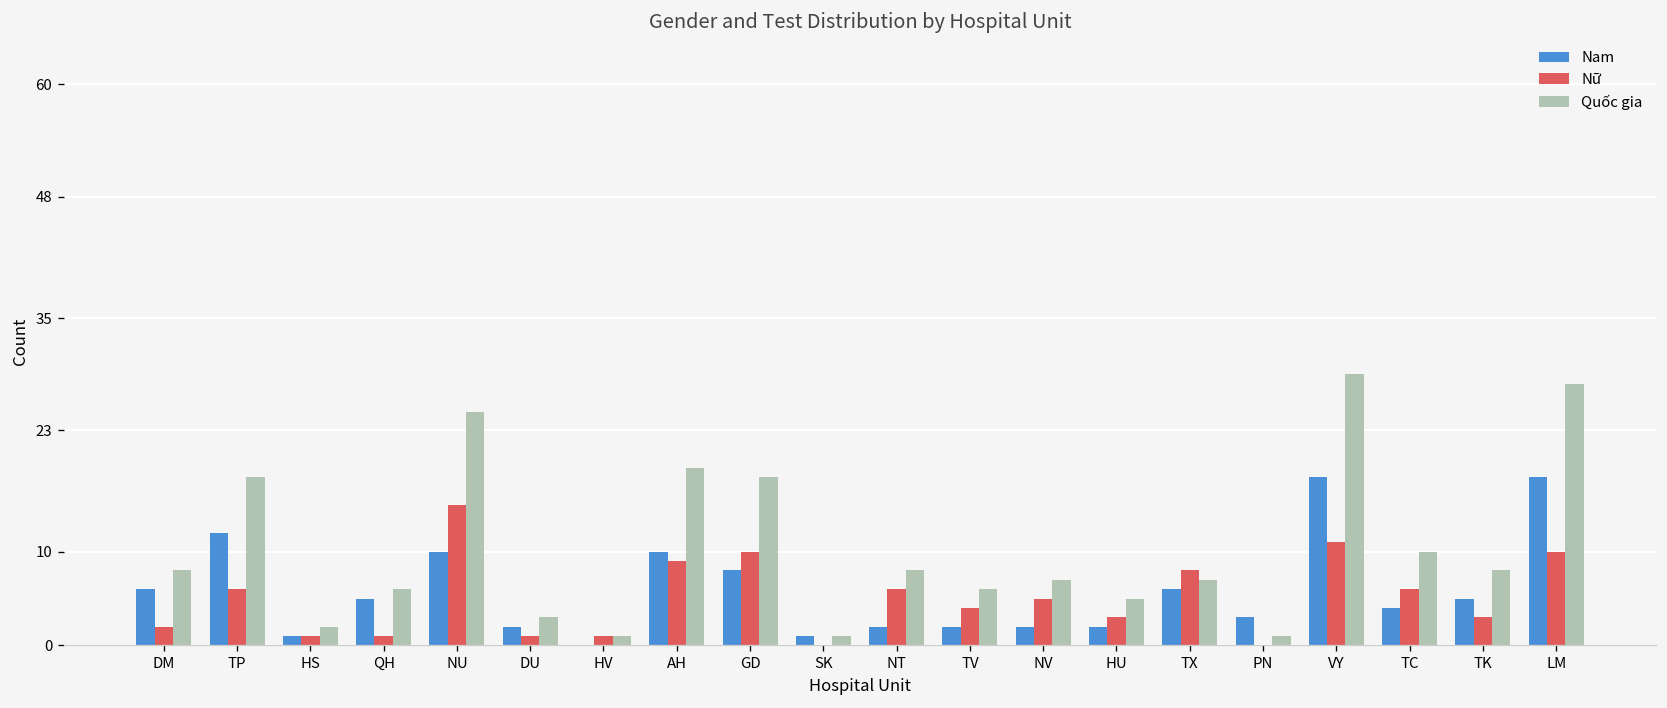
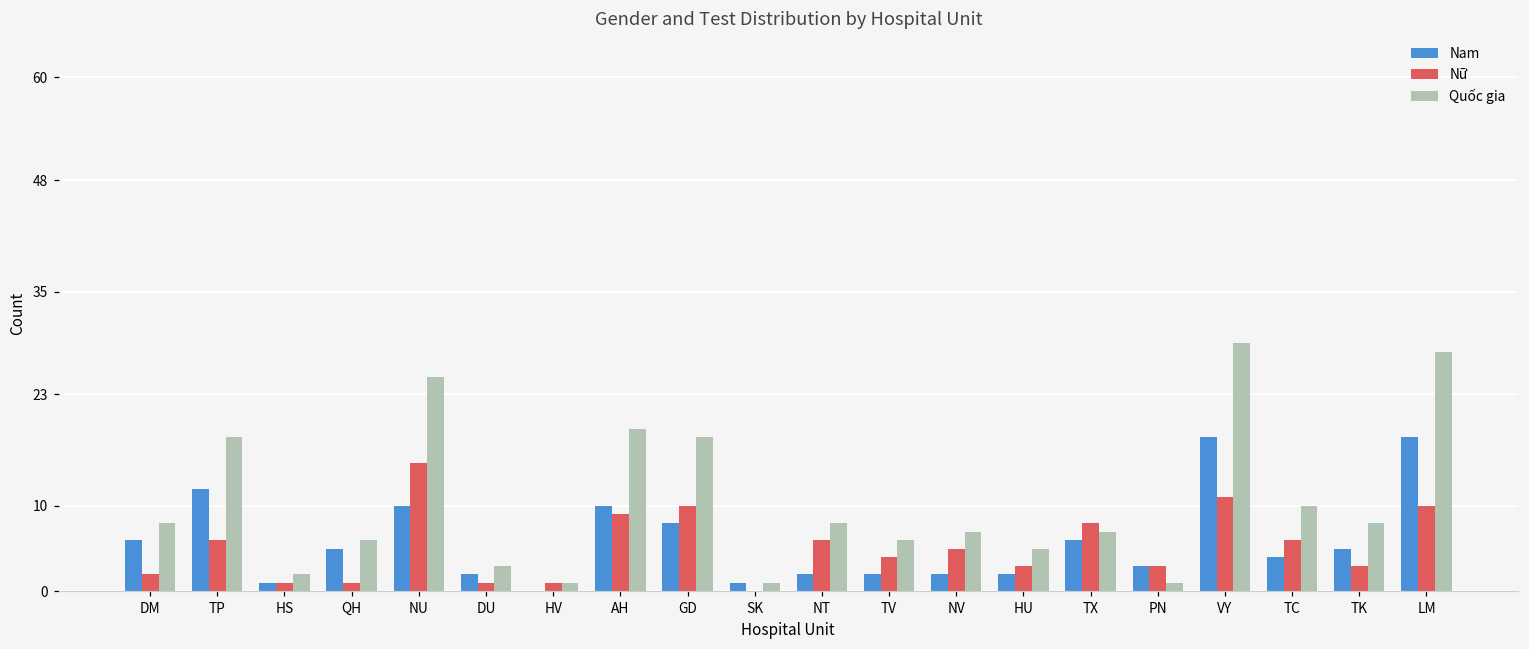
  {
    "Nam": {
      "DM": 6,
      "TP": 12,
      "HS": 1,
      "QH": 5,
      "NU": 10,
      "DU": 2,
      "HV": 0,
      "AH": 10,
      "GD": 8,
      "SK": 1,
      "NT": 2,
      "TV": 2,
      "NV": 2,
      "HU": 2,
      "TX": 6,
      "PN": 3,
      "VY": 18,
      "TC": 4,
      "TK": 5,
      "LM": 18
    },
    "Nữ": {
      "DM": 2,
      "TP": 6,
      "HS": 1,
      "QH": 1,
      "NU": 15,
      "DU": 1,
      "HV": 1,
      "AH": 9,
      "GD": 10,
      "SK": 0,
      "NT": 6,
      "TV": 4,
      "NV": 5,
      "HU": 3,
      "TX": 8,
-     "PN": 0,
+     "PN": 3,
      "VY": 11,
      "TC": 6,
      "TK": 3,
      "LM": 10
    },
    "Quốc gia": {
      "DM": 8,
      "TP": 18,
      "HS": 2,
      "QH": 6,
      "NU": 25,
      "DU": 3,
      "HV": 1,
      "AH": 19,
      "GD": 18,
      "SK": 1,
      "NT": 8,
      "TV": 6,
      "NV": 7,
      "HU": 5,
      "TX": 7,
      "PN": 1,
      "VY": 29,
      "TC": 10,
      "TK": 8,
      "LM": 28
    }
  }
